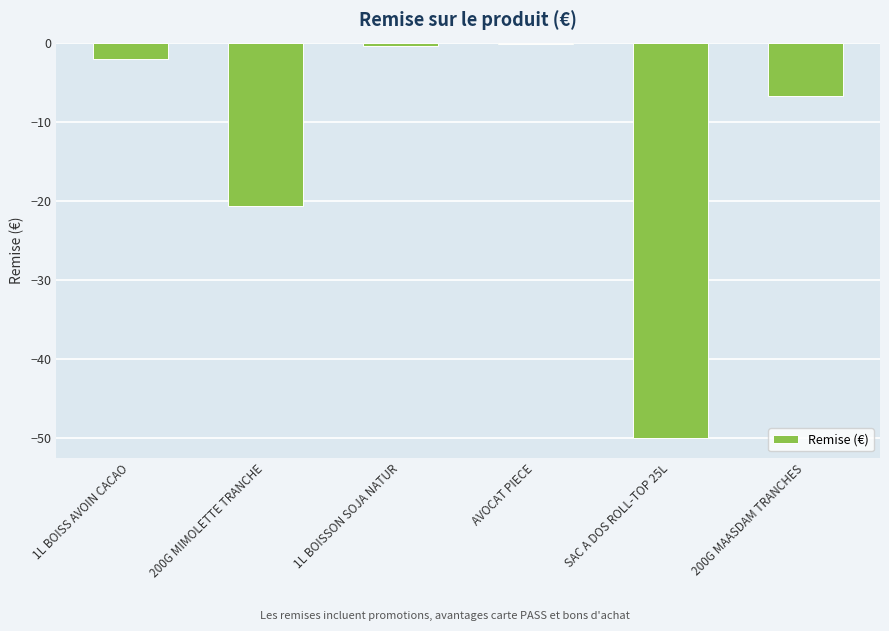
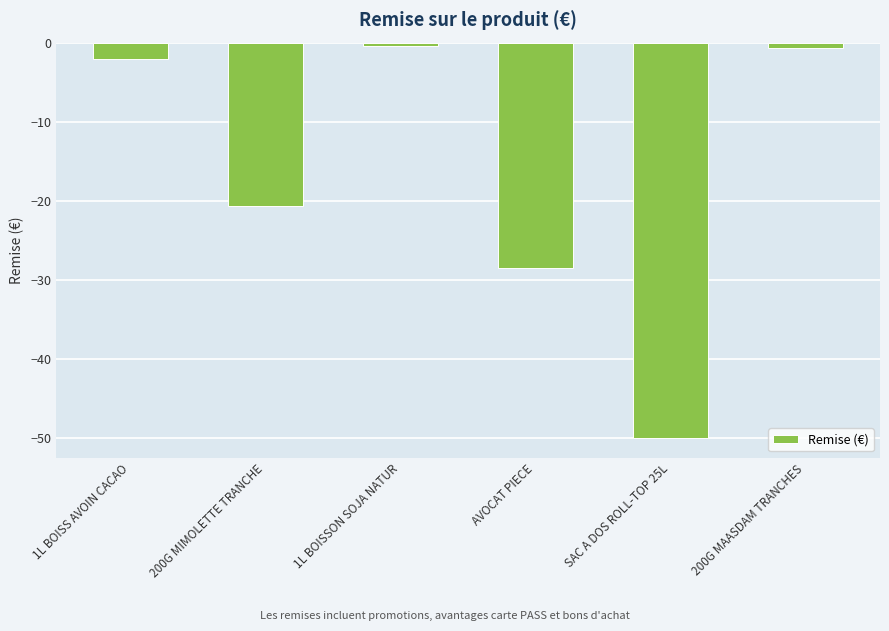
  {
    "1L BOISS AVOIN CACAO": -2,
    "200G MIMOLETTE TRANCHE": -21,
    "1L BOISSON SOJA NATUR": 0,
-   "AVOCAT PIECE": 0,
+   "AVOCAT PIECE": -29,
    "SAC A DOS ROLL-TOP 25L": -50,
-   "200G MAASDAM TRANCHES": -7
+   "200G MAASDAM TRANCHES": -1
  }
